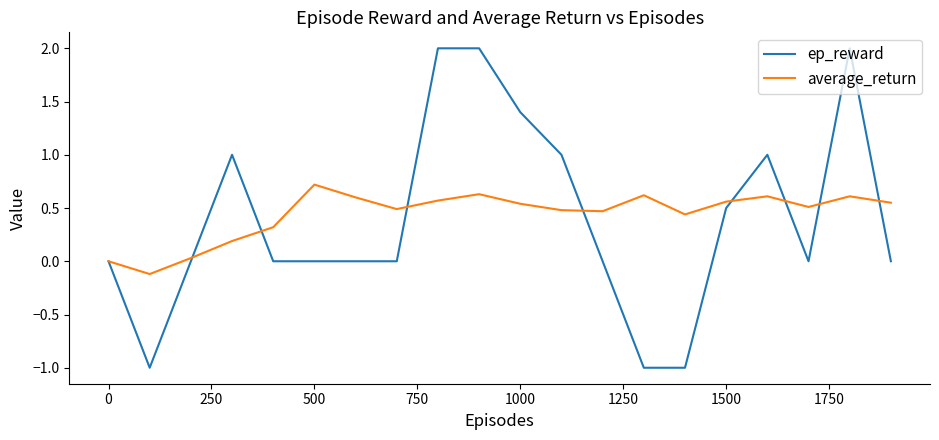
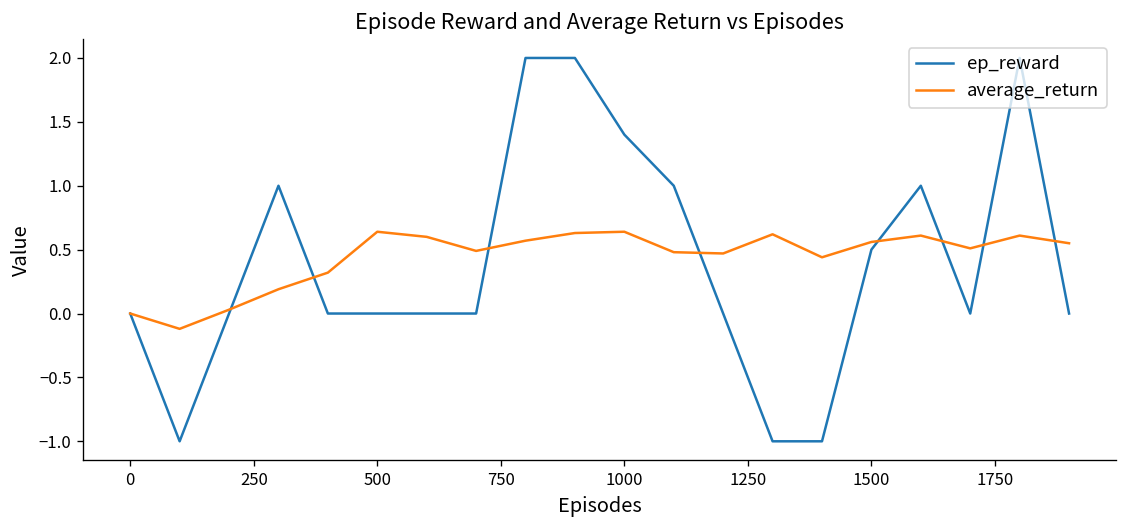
  {
    "ep_reward": {
      "500": 0.00,
      "1000": 1.40,
      "1500": 0.50
    },
    "average_return": {
-     "500": 0.72,
-     "1000": 0.54,
+     "500": 0.64,
+     "1000": 0.64,
      "1500": 0.56
    }
  }
